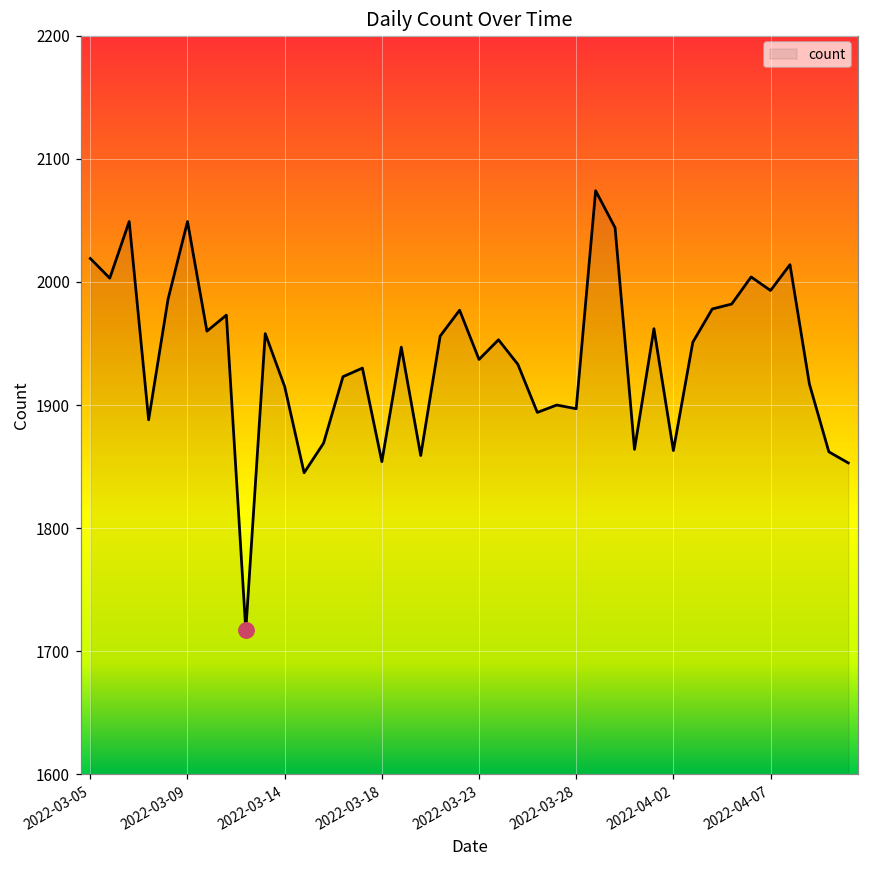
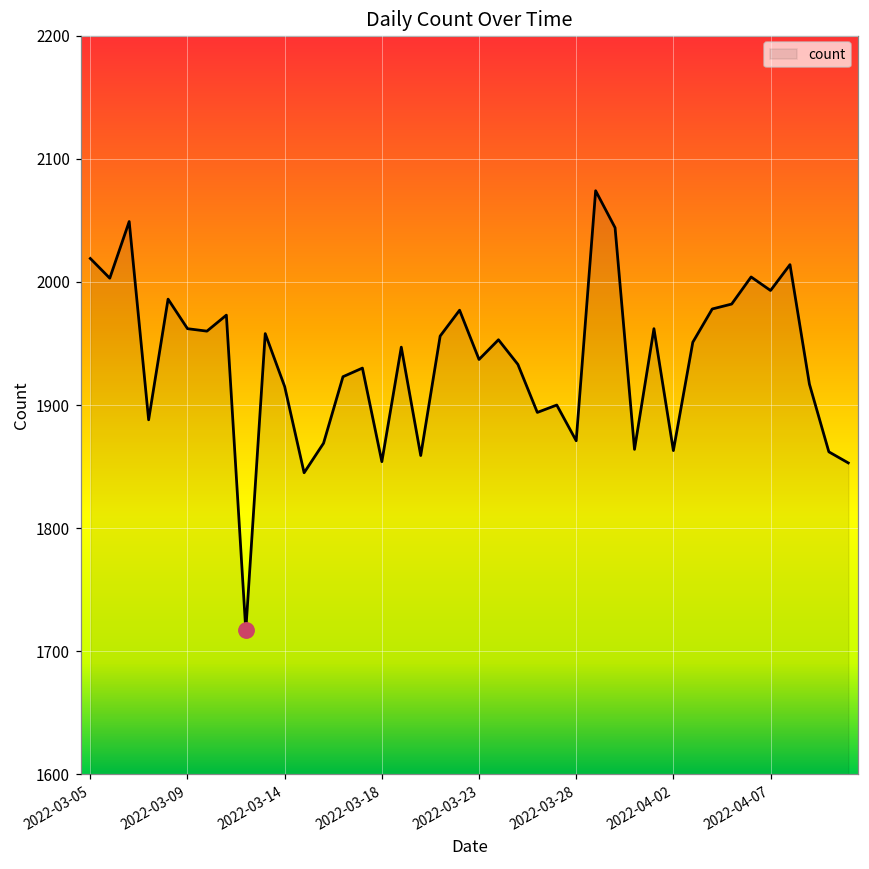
  {
    "count": {
      "2022-03-05": 2019,
-     "2022-03-09": 2049,
+     "2022-03-09": 1962,
      "2022-03-18": 1854,
      "2022-03-23": 1937,
-     "2022-03-28": 1897,
+     "2022-03-28": 1871,
      "2022-04-02": 1863,
      "2022-04-07": 1993
    }
  }
